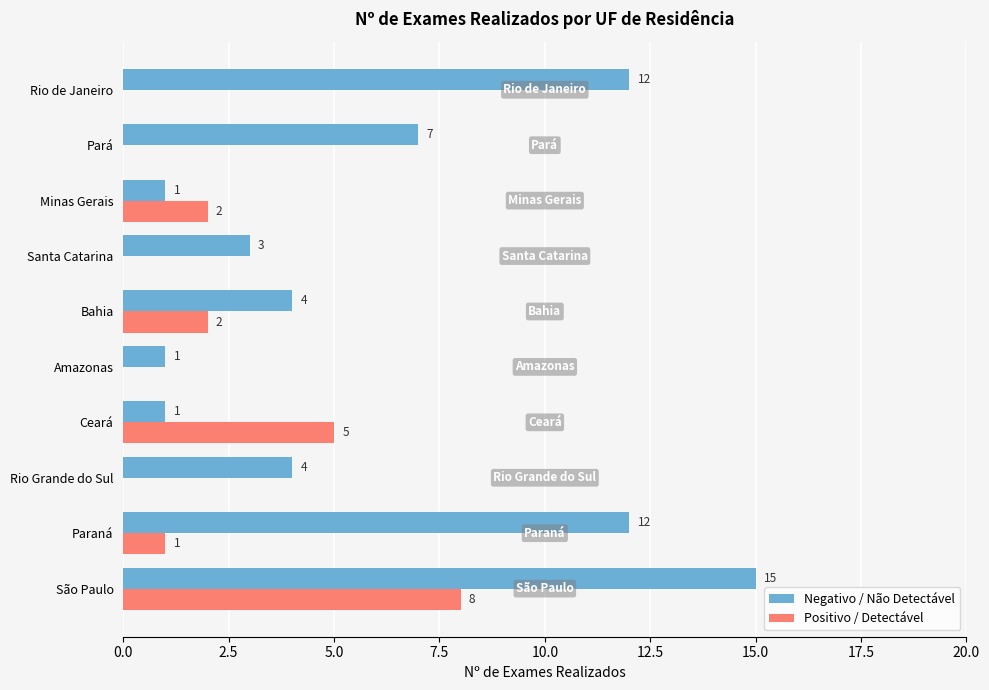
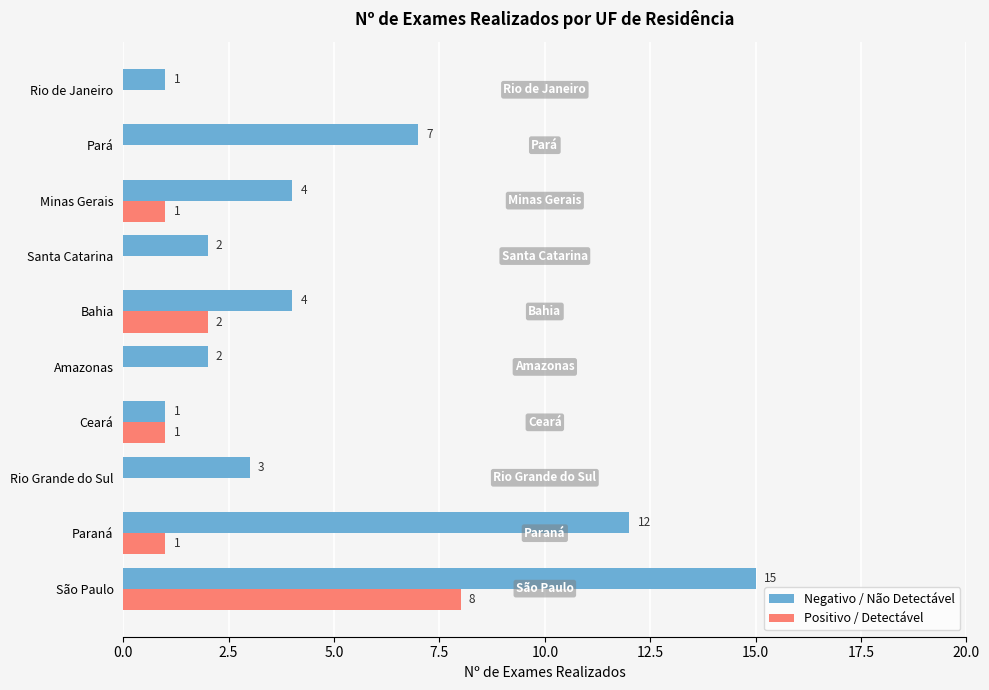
  {
    "Negativo / Não Detectável": {
-     "Rio de Janeiro": 12,
+     "Rio de Janeiro": 1,
      "Pará": 7,
-     "Minas Gerais": 1,
-     "Santa Catarina": 3,
+     "Minas Gerais": 4,
+     "Santa Catarina": 2,
      "Bahia": 4,
-     "Amazonas": 1,
+     "Amazonas": 2,
      "Ceará": 1,
-     "Rio Grande do Sul": 4,
+     "Rio Grande do Sul": 3,
      "Paraná": 12,
      "São Paulo": 15
    },
    "Positivo / Detectável": {
-     "Minas Gerais": 2,
+     "Minas Gerais": 1,
      "Bahia": 2,
-     "Ceará": 5,
+     "Ceará": 1,
      "Paraná": 1,
      "São Paulo": 8
    }
  }
